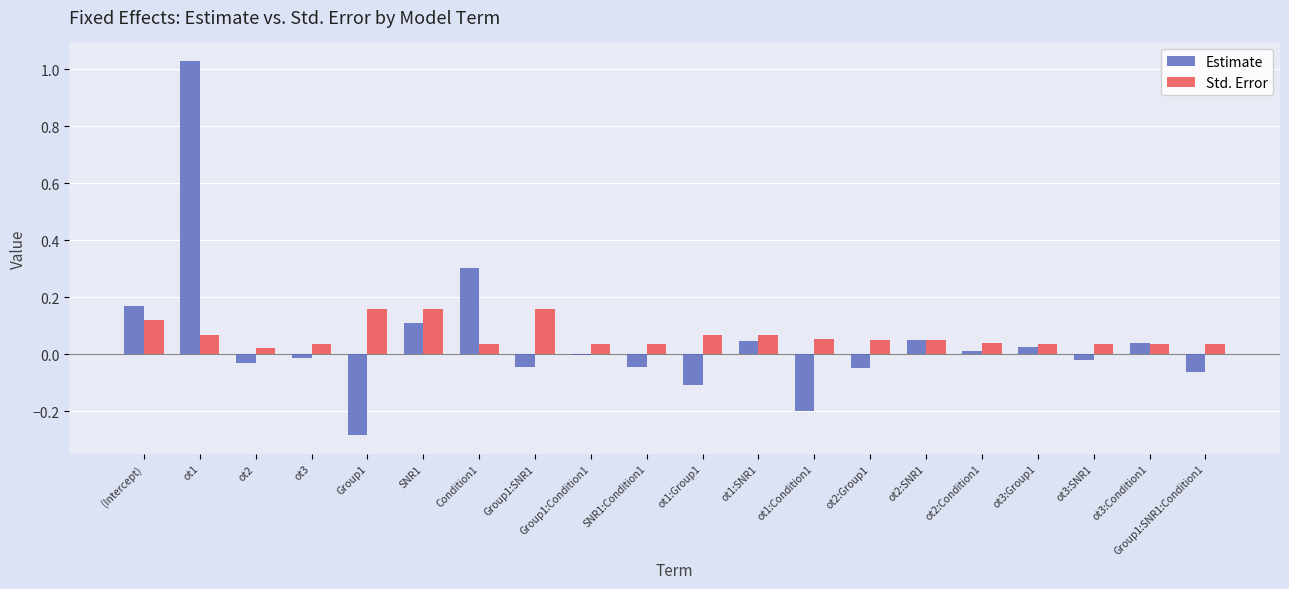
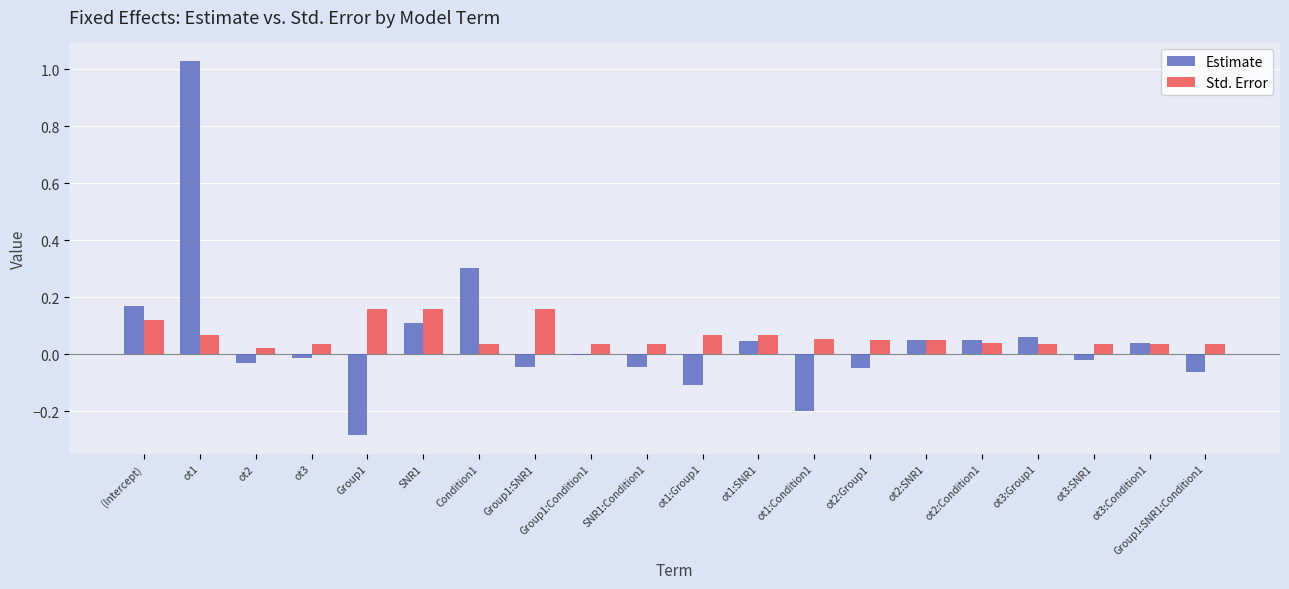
  {
    "Estimate": {
      "(Intercept)": 0.17,
      "ot1": 1.03,
      "ot2": -0.03,
      "ot3": -0.01,
      "Group1": -0.28,
      "SNR1": 0.11,
      "Condition1": 0.30,
      "Group1:SNR1": -0.05,
      "SNR1:Condition1": -0.04,
      "ot1:Group1": -0.11,
      "ot1:SNR1": 0.05,
      "ot1:Condition1": -0.20,
      "ot2:Group1": -0.05,
      "ot2:SNR1": 0.05,
-     "ot2:Condition1": 0.01,
-     "ot3:Group1": 0.03,
+     "ot2:Condition1": 0.05,
+     "ot3:Group1": 0.06,
      "ot3:SNR1": -0.02,
      "ot3:Condition1": 0.04,
      "Group1:SNR1:Condition1": -0.06
    },
    "Std. Error": {
      "(Intercept)": 0.12,
      "ot1": 0.07,
      "ot2": 0.02,
      "ot3": 0.04,
      "Group1": 0.16,
      "SNR1": 0.16,
      "Condition1": 0.04,
      "Group1:SNR1": 0.16,
      "Group1:Condition1": 0.04,
      "SNR1:Condition1": 0.04,
      "ot1:Group1": 0.07,
      "ot1:SNR1": 0.07,
      "ot1:Condition1": 0.05,
      "ot2:Group1": 0.05,
      "ot2:SNR1": 0.05,
      "ot2:Condition1": 0.04,
      "ot3:Group1": 0.04,
      "ot3:SNR1": 0.04,
      "ot3:Condition1": 0.04,
      "Group1:SNR1:Condition1": 0.04
    }
  }
